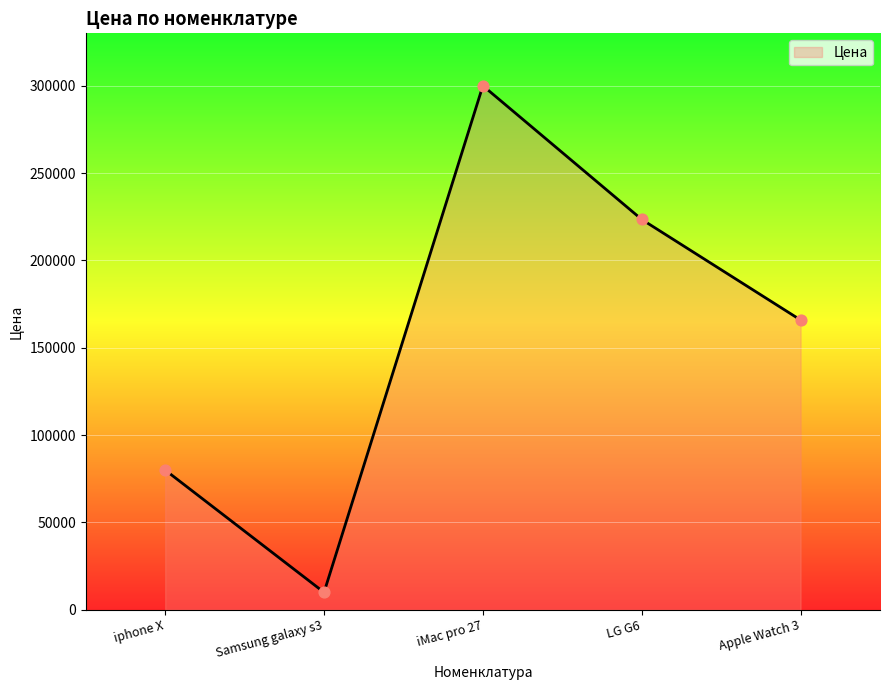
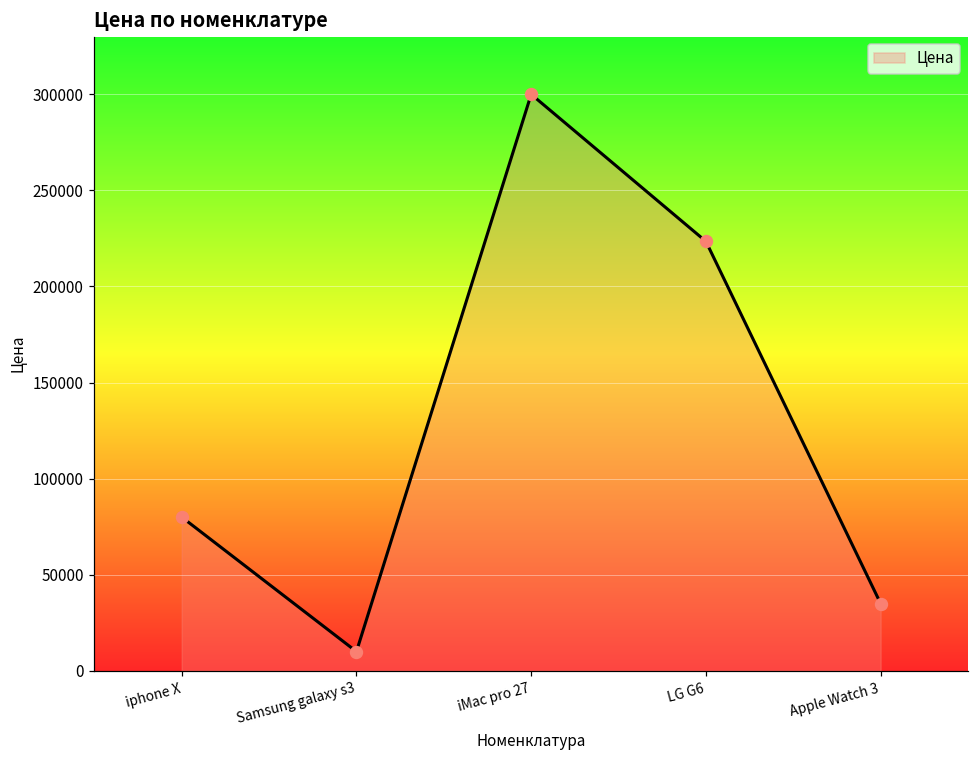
  {
    "iphone X": 80000,
    "Samsung galaxy s3": 10000,
    "iMac pro 27": 300000,
    "LG G6": 223000,
-   "Apple Watch 3": 166000
+   "Apple Watch 3": 35000
  }
